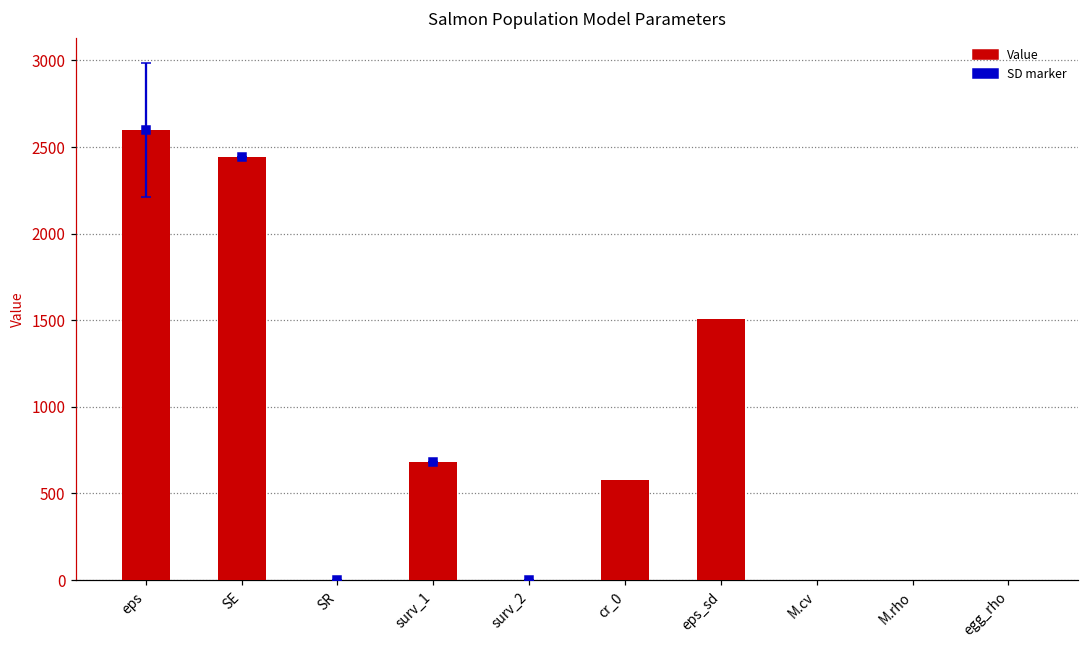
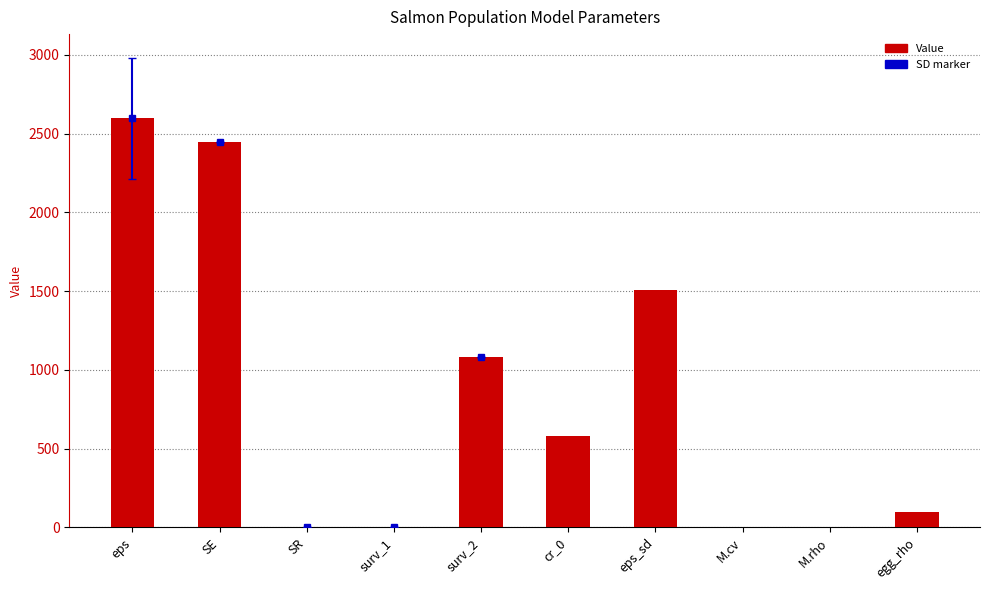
  {
    "Value": {
      "eps": 2600,
      "SE": 2440,
-     "surv_1": 680,
-     "surv_2": 0,
+     "surv_1": 0,
+     "surv_2": 1080,
      "cr_0": 580,
      "eps_sd": 1510,
-     "egg_rho": 0
+     "egg_rho": 100
    }
  }
